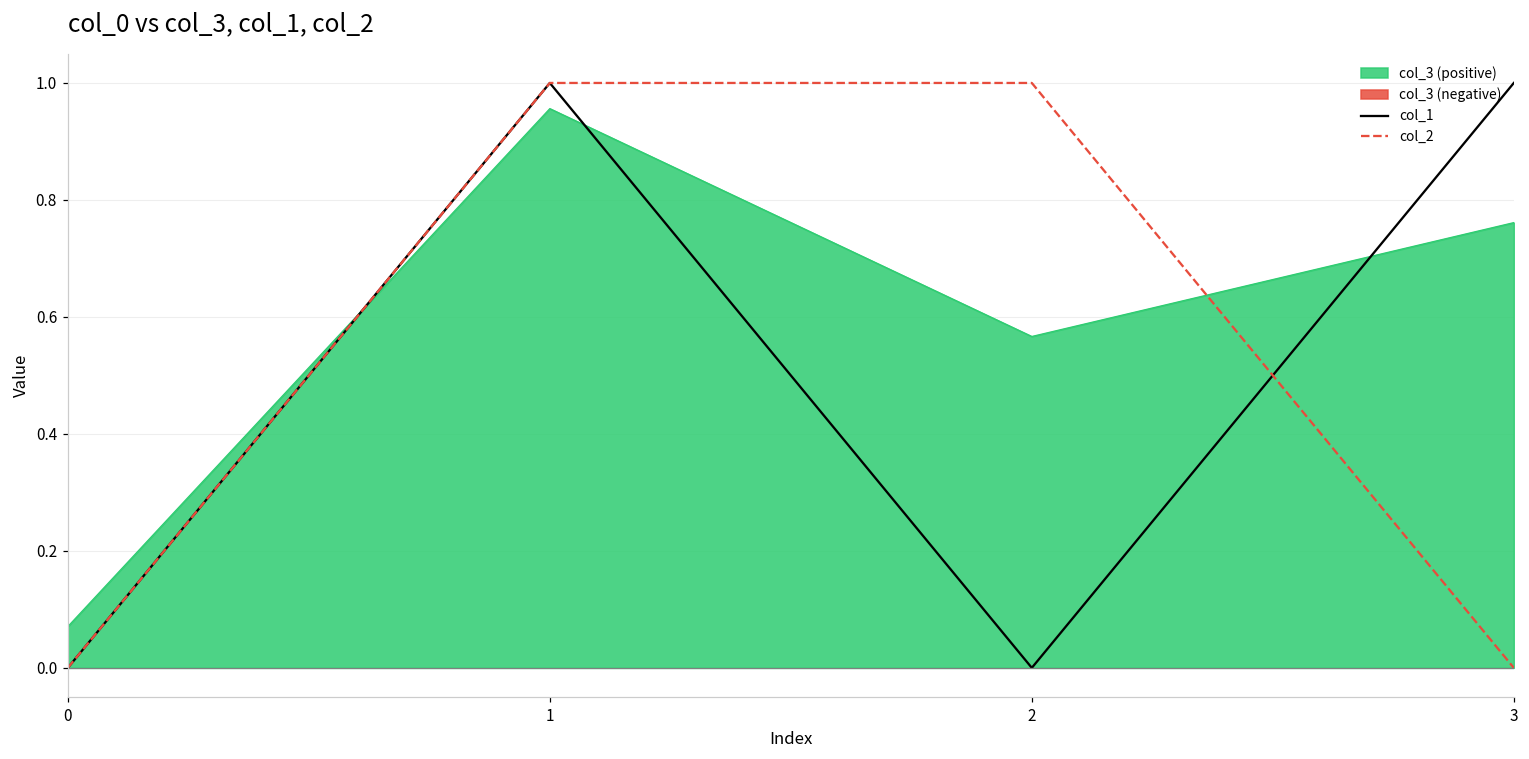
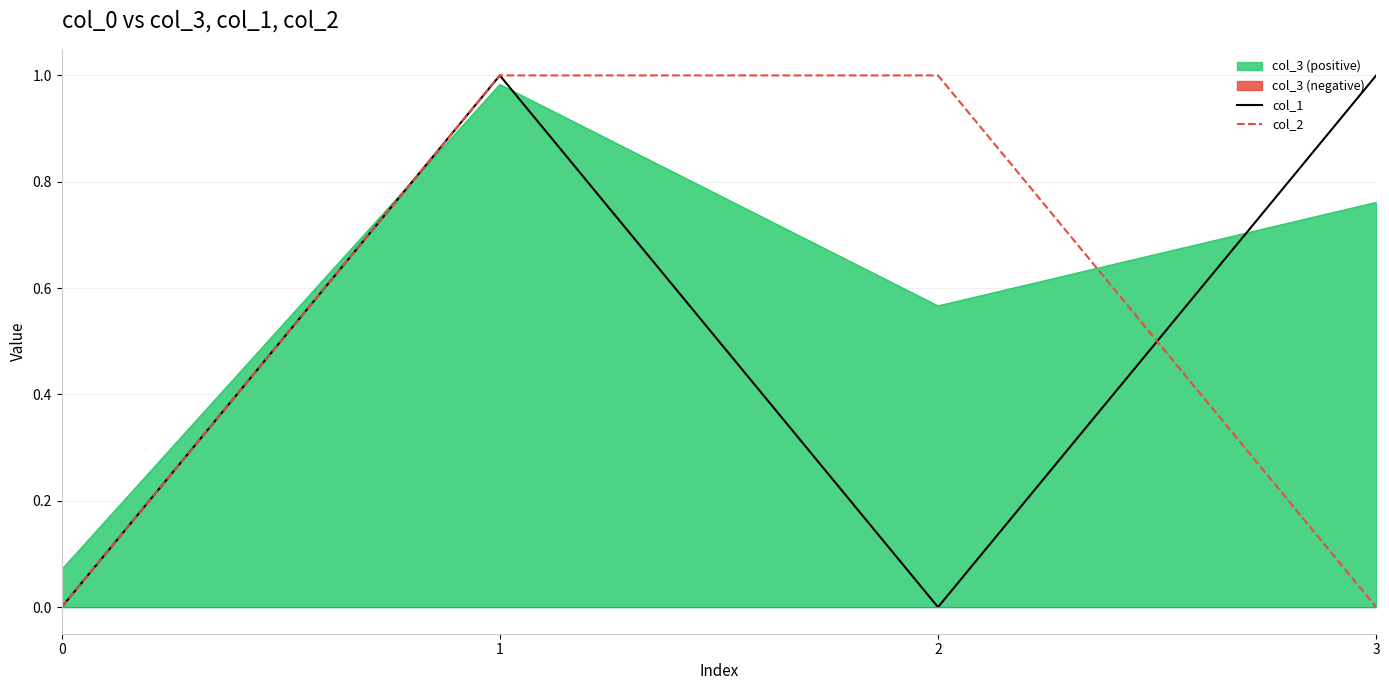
  {
    "col_3 (positive)": {
      "0": 0.07,
-     "1": 0.96,
+     "1": 0.98,
      "2": 0.57,
      "3": 0.76
    },
    "col_1": {
      "2": 0.00,
      "3": 1.00
    },
    "col_2": {
      "2": 1.00,
      "3": 0.00
    }
  }
